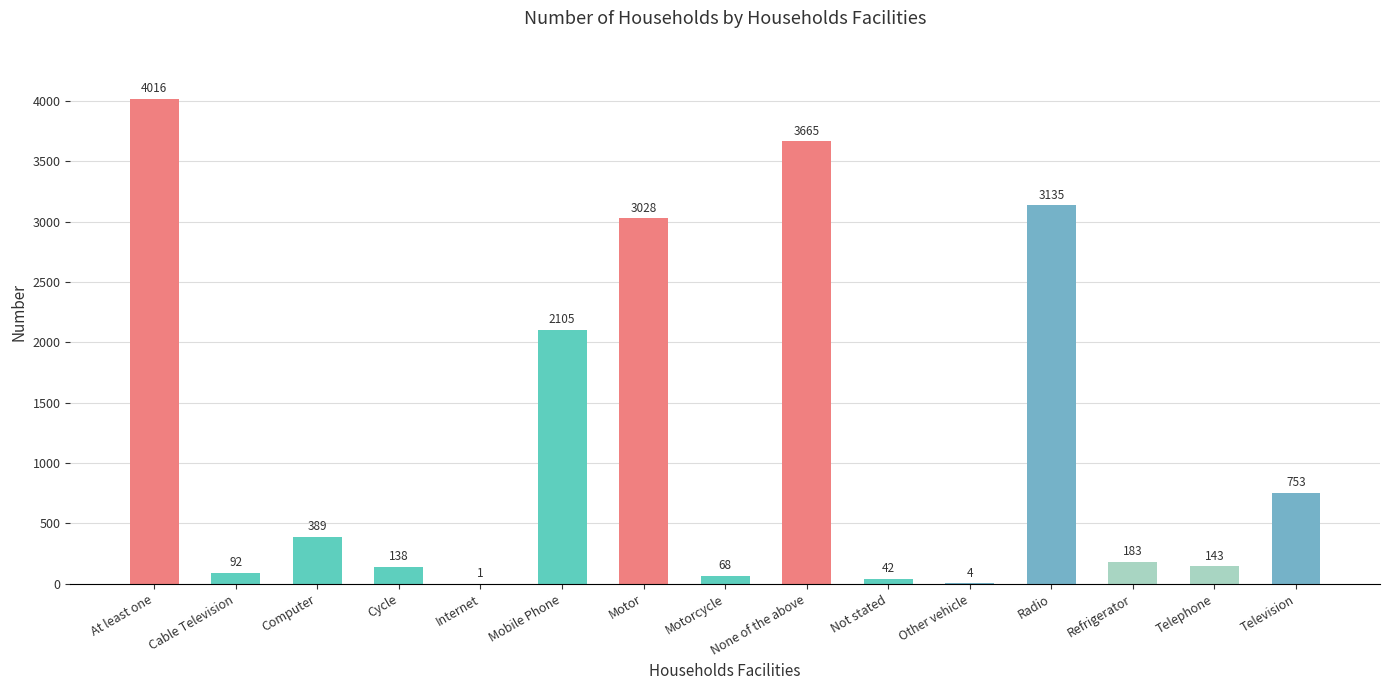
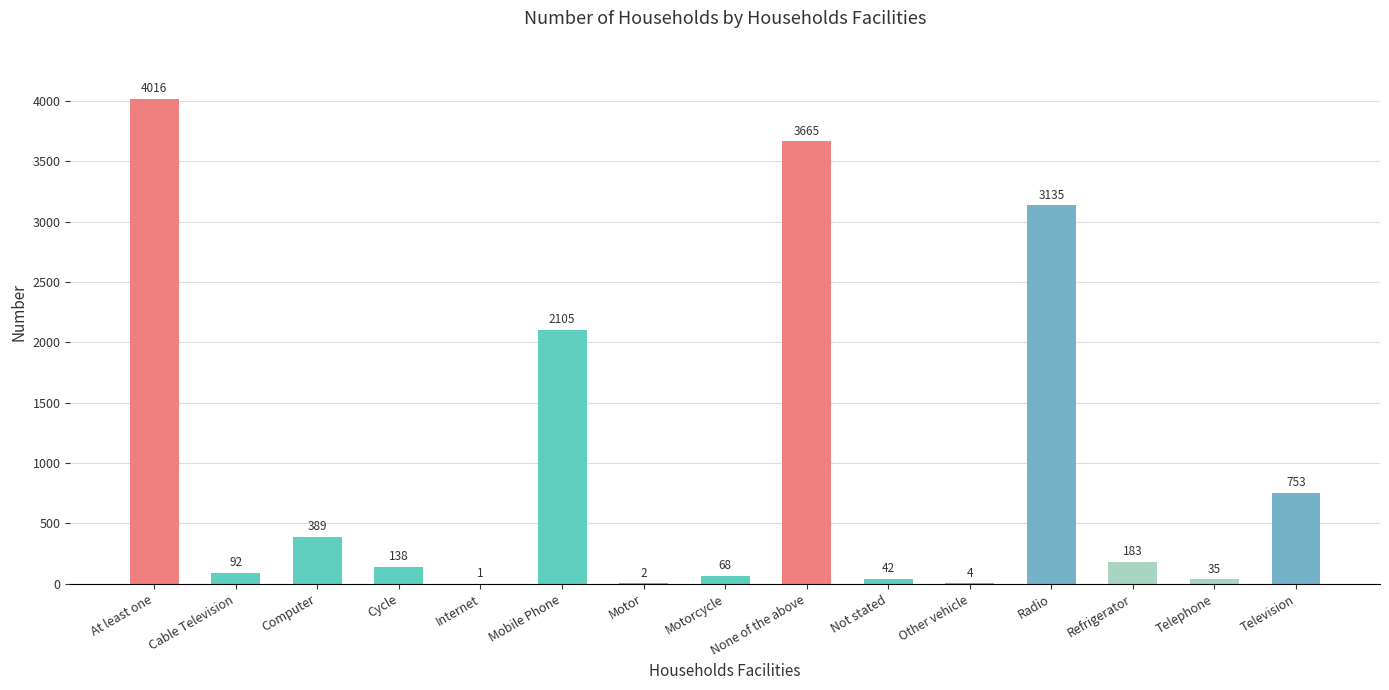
  {
    "At least one": 4016,
    "Cable Television": 92,
    "Computer": 389,
    "Cycle": 138,
    "Internet": 1,
    "Mobile Phone": 2105,
-   "Motor": 3028,
+   "Motor": 2,
    "Motorcycle": 68,
    "None of the above": 3665,
    "Not stated": 42,
    "Other vehicle": 4,
    "Radio": 3135,
    "Refrigerator": 183,
-   "Telephone": 143,
+   "Telephone": 35,
    "Television": 753
  }
